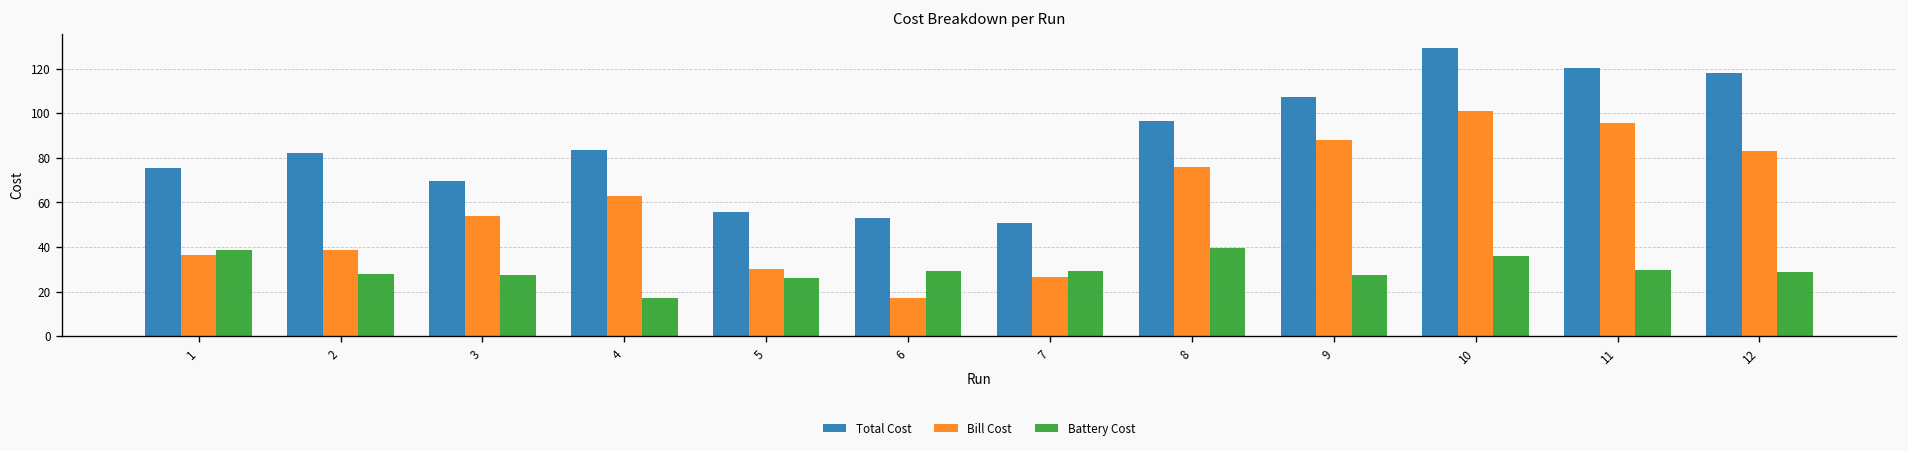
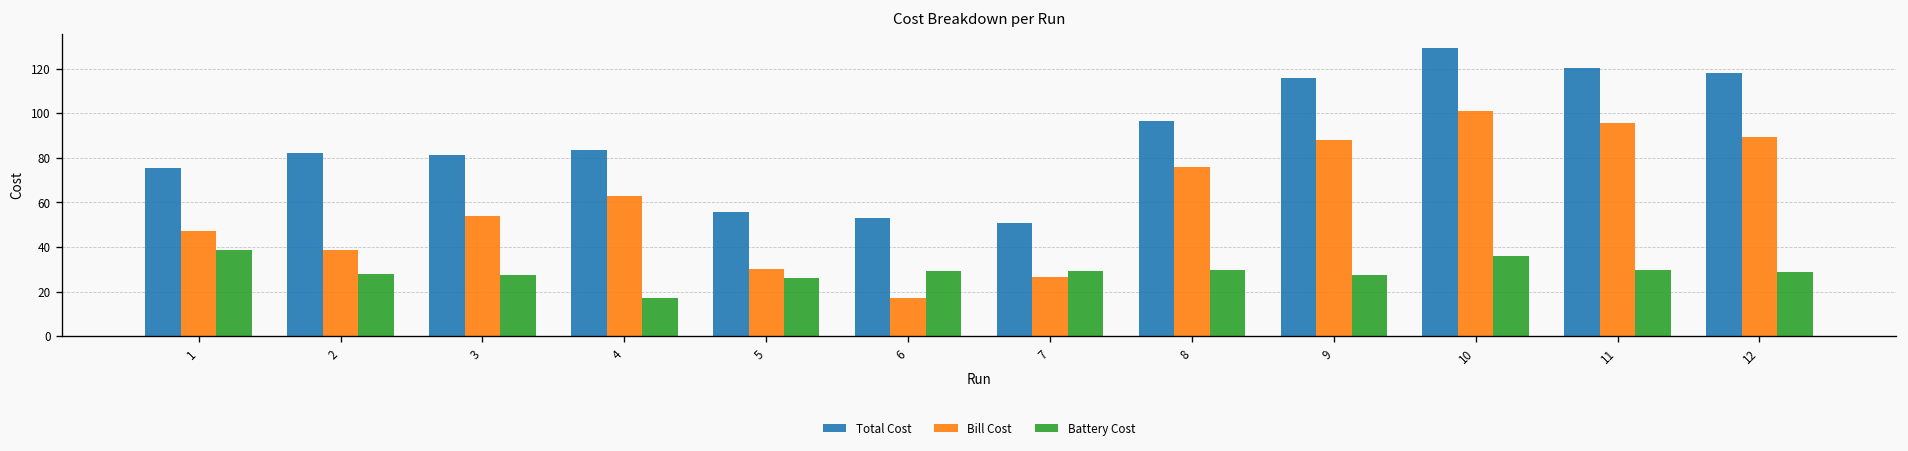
  {
    "Total Cost": {
      "1": 75,
      "2": 82,
-     "3": 70,
+     "3": 81,
      "4": 84,
      "5": 56,
      "6": 53,
      "7": 51,
      "8": 96,
-     "9": 107,
+     "9": 116,
      "10": 129,
      "11": 120,
      "12": 118
    },
    "Bill Cost": {
-     "1": 36,
+     "1": 47,
      "2": 39,
      "3": 54,
      "4": 63,
      "5": 30,
      "6": 17,
      "7": 27,
      "8": 76,
      "9": 88,
      "10": 101,
      "11": 96,
-     "12": 83
+     "12": 89
    },
    "Battery Cost": {
      "1": 39,
      "2": 28,
      "3": 27,
      "4": 17,
      "5": 26,
      "6": 29,
      "7": 29,
-     "8": 39,
+     "8": 30,
      "9": 28,
      "10": 36,
      "11": 30,
      "12": 29
    }
  }
